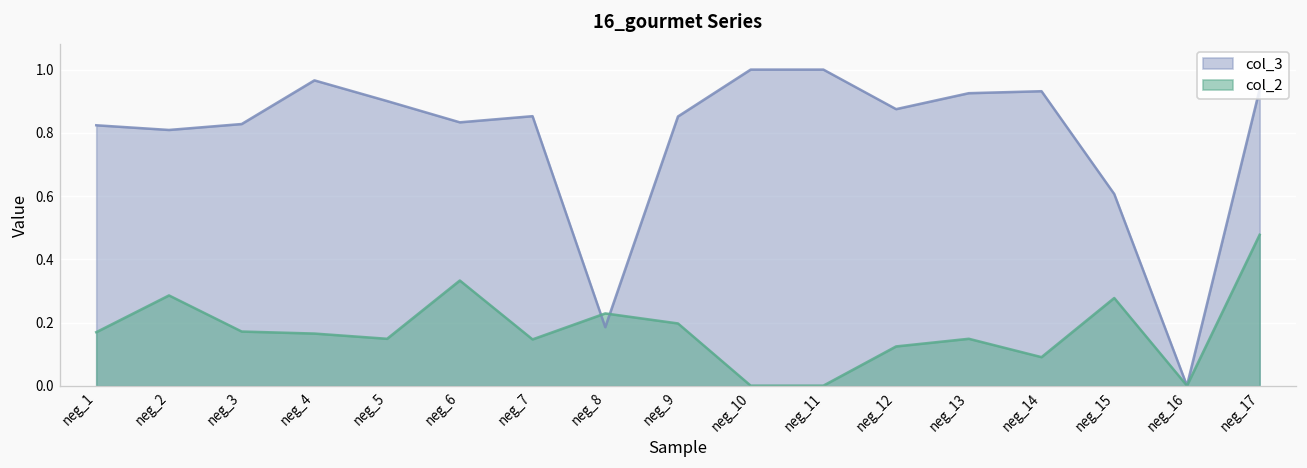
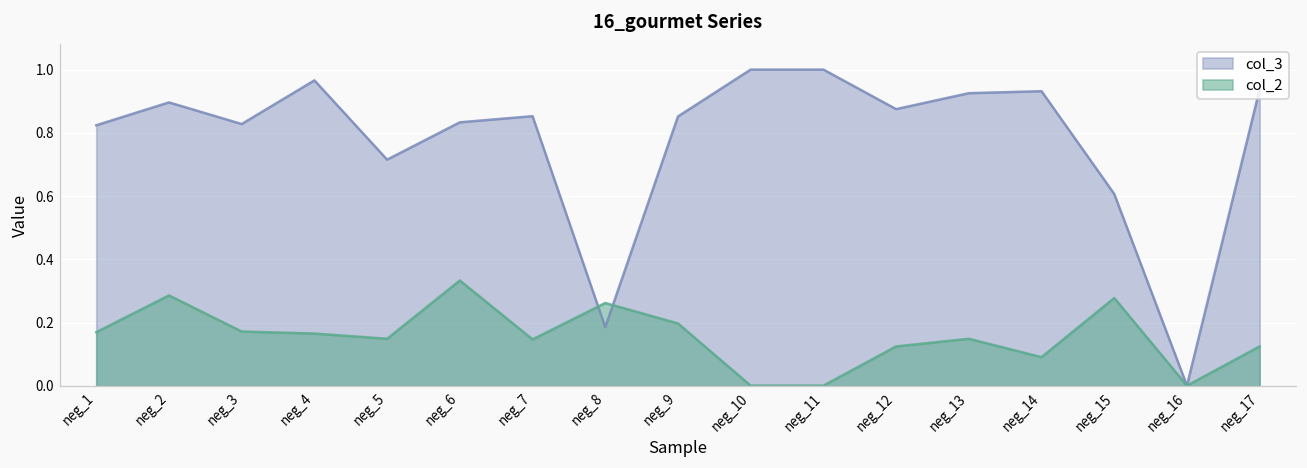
  {
    "col_3": {
      "neg_1": 0.82,
-     "neg_2": 0.81,
+     "neg_2": 0.90,
      "neg_3": 0.83,
      "neg_4": 0.97,
-     "neg_5": 0.90,
+     "neg_5": 0.72,
      "neg_6": 0.83,
      "neg_7": 0.85,
      "neg_8": 0.19,
      "neg_9": 0.85,
      "neg_10": 1.00,
      "neg_11": 1.00,
      "neg_12": 0.88,
      "neg_13": 0.93,
      "neg_14": 0.93,
      "neg_15": 0.61
    },
    "col_2": {
      "neg_1": 0.17,
      "neg_2": 0.29,
      "neg_3": 0.17,
      "neg_4": 0.17,
      "neg_5": 0.15,
      "neg_6": 0.33,
      "neg_7": 0.15,
-     "neg_8": 0.23,
+     "neg_8": 0.26,
      "neg_9": 0.20,
      "neg_10": 0.00,
      "neg_11": 0.00,
      "neg_12": 0.13,
      "neg_13": 0.15,
      "neg_14": 0.09,
      "neg_15": 0.28,
-     "neg_17": 0.48
+     "neg_17": 0.13
    }
  }
